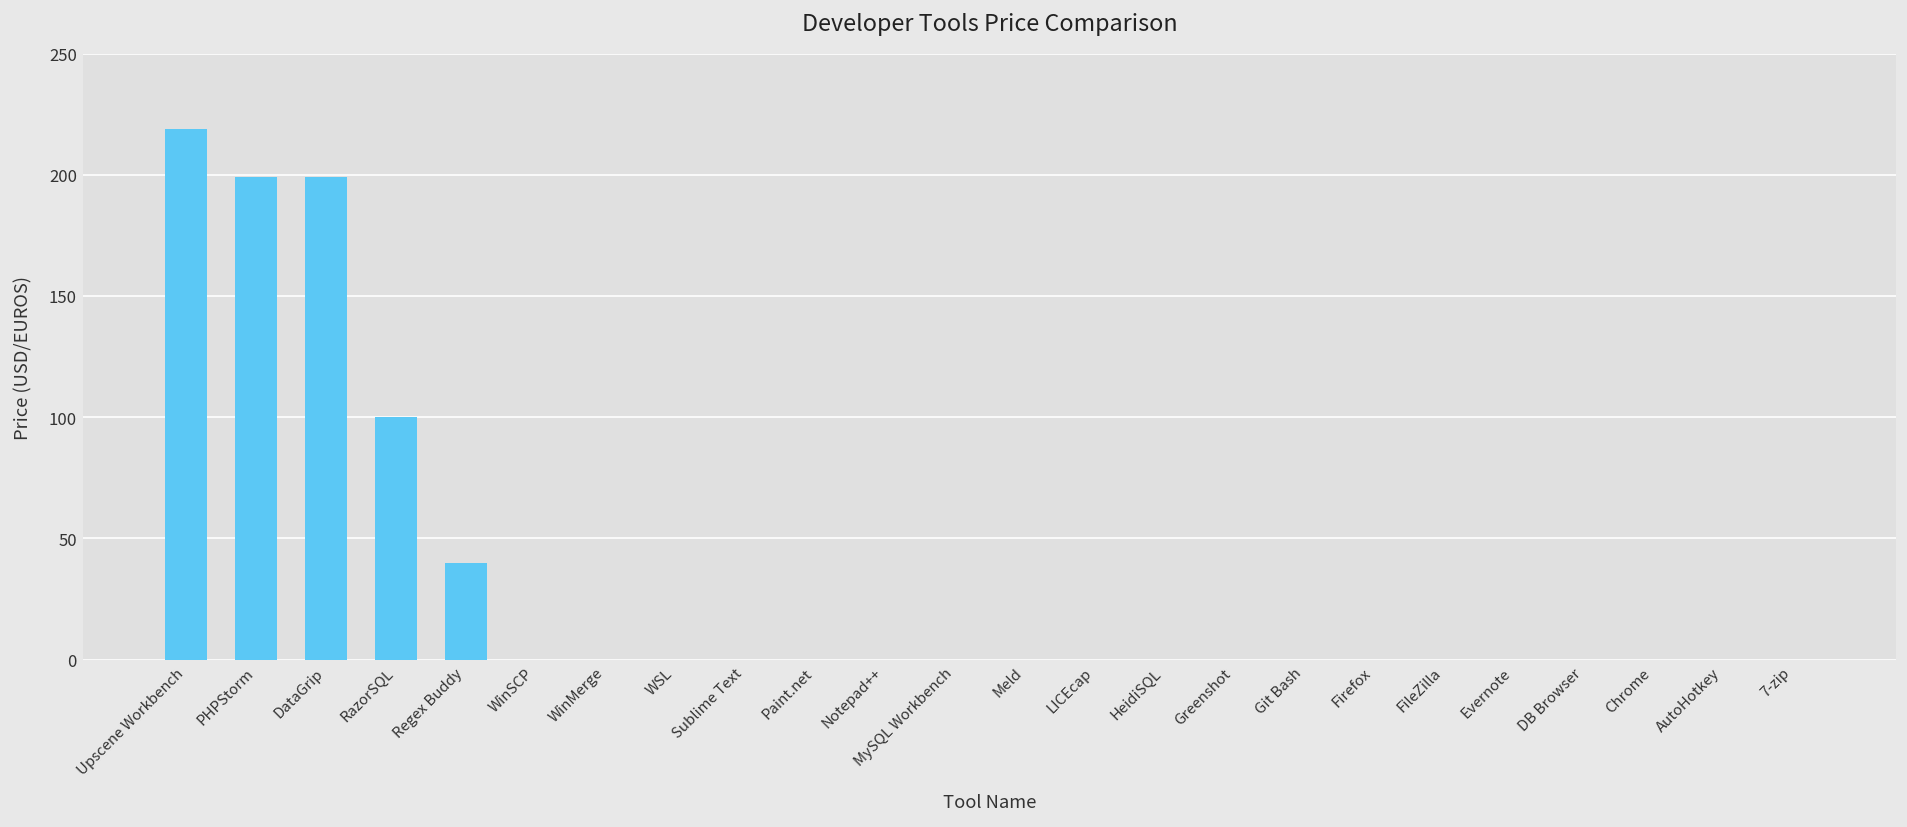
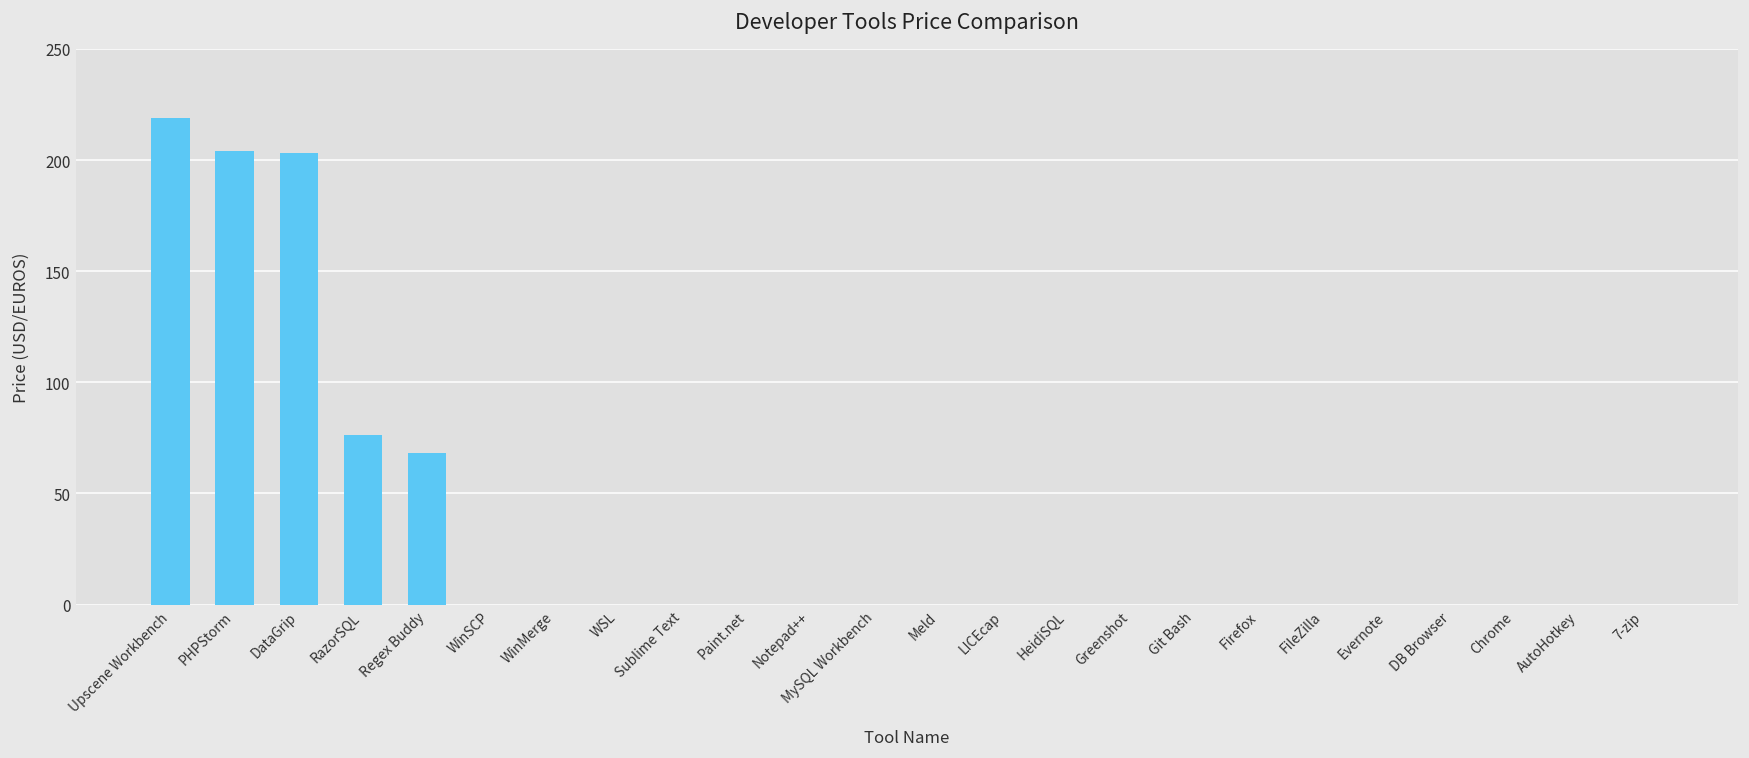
  {
    "Upscene Workbench": 219,
-   "PHPStorm": 199,
-   "DataGrip": 199,
-   "RazorSQL": 100,
-   "Regex Buddy": 40,
+   "PHPStorm": 204,
+   "DataGrip": 203,
+   "RazorSQL": 76,
+   "Regex Buddy": 68,
    "WinSCP": 0,
    "WinMerge": 0,
    "WSL": 0,
    "Sublime Text": 0,
    "Paint.net": 0,
    "Notepad++": 0,
    "MySQL Workbench": 0,
    "Meld": 0,
    "LICEcap": 0,
    "HeidiSQL": 0,
    "Greenshot": 0,
    "Git Bash": 0,
    "Firefox": 0,
    "FileZilla": 0,
    "Evernote": 0,
    "DB Browser": 0,
    "Chrome": 0,
    "AutoHotkey": 0,
    "7-zip": 0
  }
